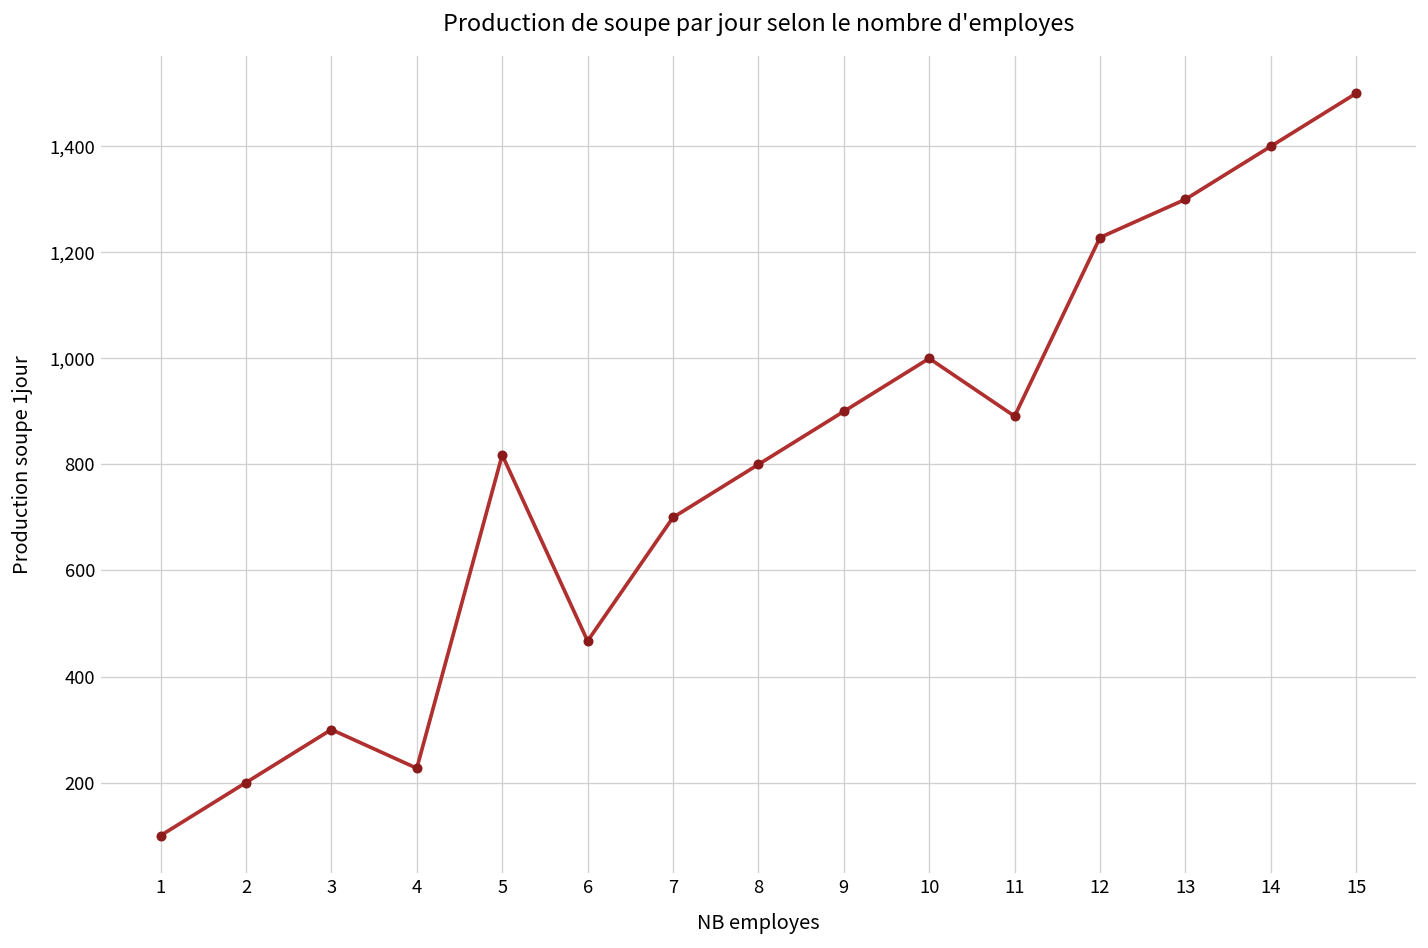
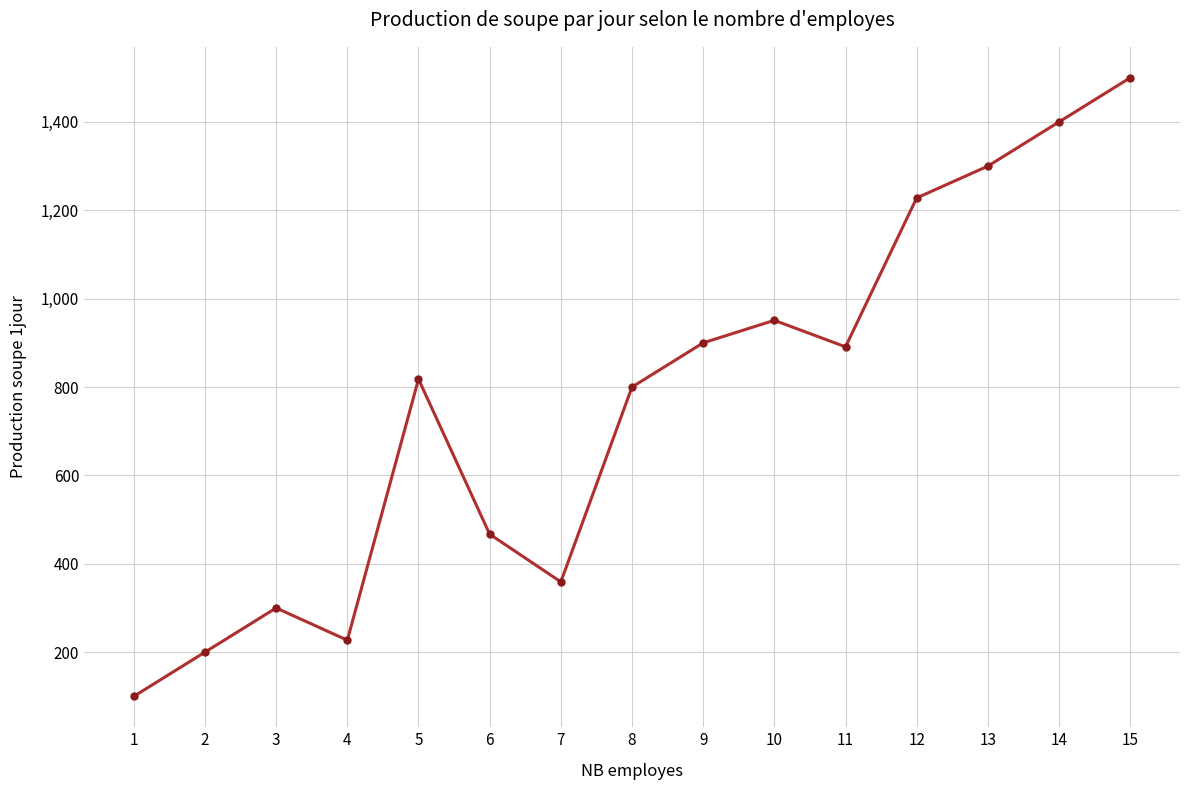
  {
    "1": "100",
    "2": "200",
    "3": "300",
    "4": "230",
    "5": "820",
    "6": "470",
-   "7": "700",
+   "7": "360",
    "8": "800",
    "9": "900",
-   "10": "1,000",
+   "10": "950",
    "11": "890",
    "12": "1,230",
    "13": "1,300",
    "14": "1,400",
    "15": "1,500"
  }
